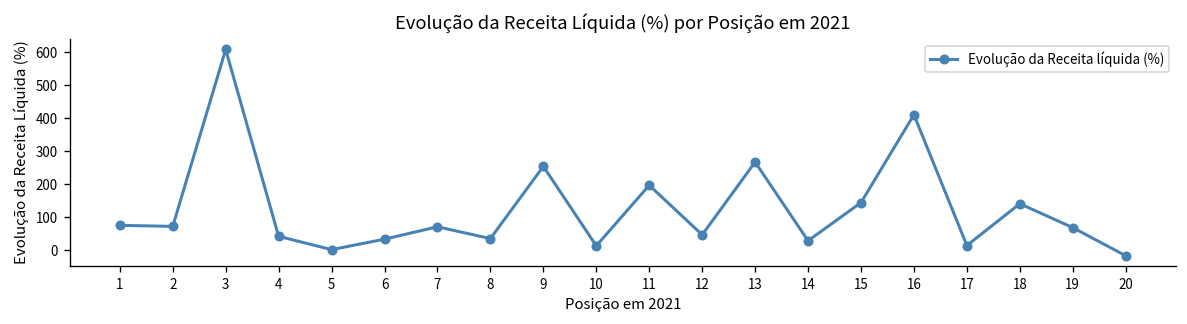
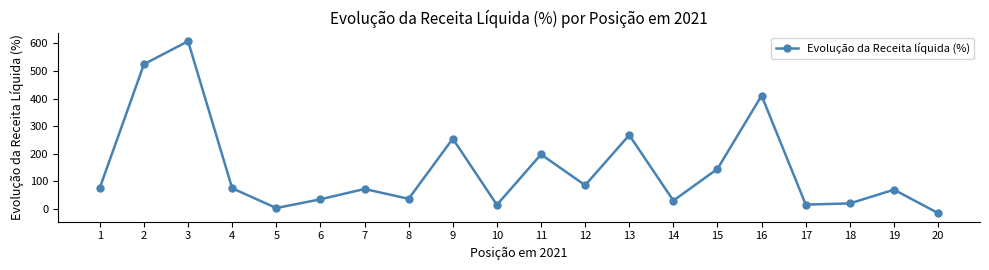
  {
    "1": 80,
-   "2": 70,
+   "2": 520,
    "3": 610,
-   "4": 40,
+   "4": 70,
    "5": 0,
    "6": 30,
    "7": 70,
    "8": 40,
    "9": 250,
    "10": 10,
    "11": 200,
-   "12": 50,
+   "12": 90,
    "13": 270,
    "14": 30,
    "15": 140,
    "16": 410,
    "17": 10,
-   "18": 140,
+   "18": 20,
    "19": 70,
    "20": -20
  }
